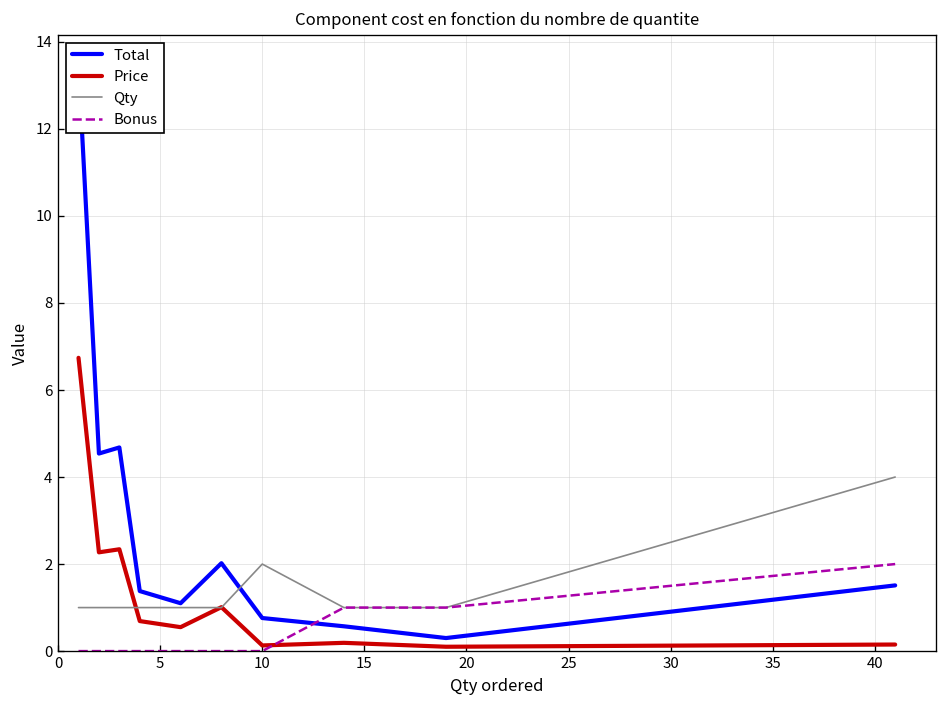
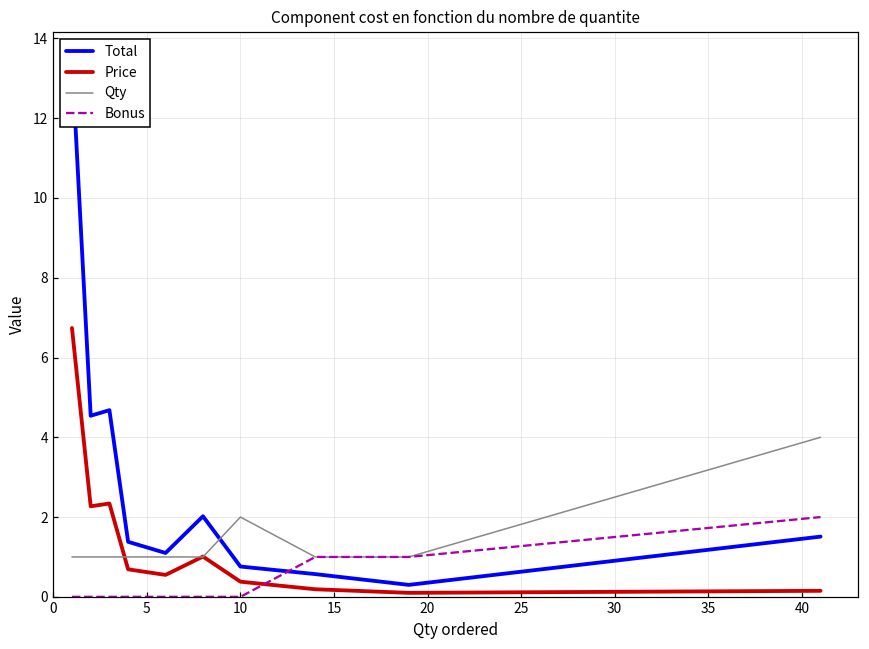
  {
    "Total": {
      "10": 0.8
    },
    "Price": {
-     "10": 0.1
+     "10": 0.4
    },
    "Qty": {
      "10": 2.0
    },
    "Bonus": {
      "10": 0.0
    }
  }
